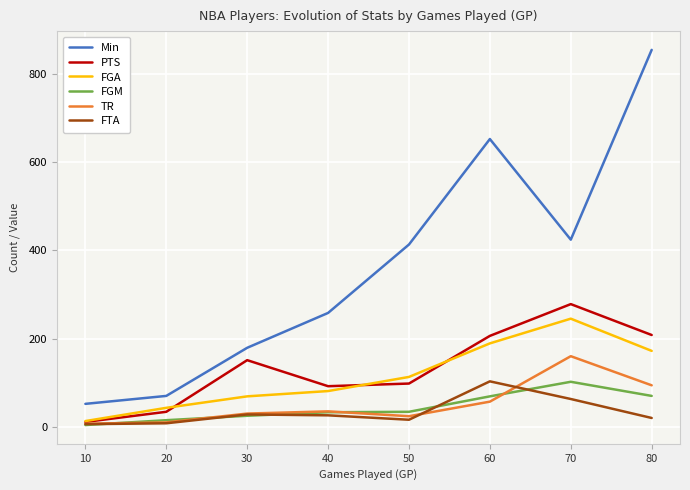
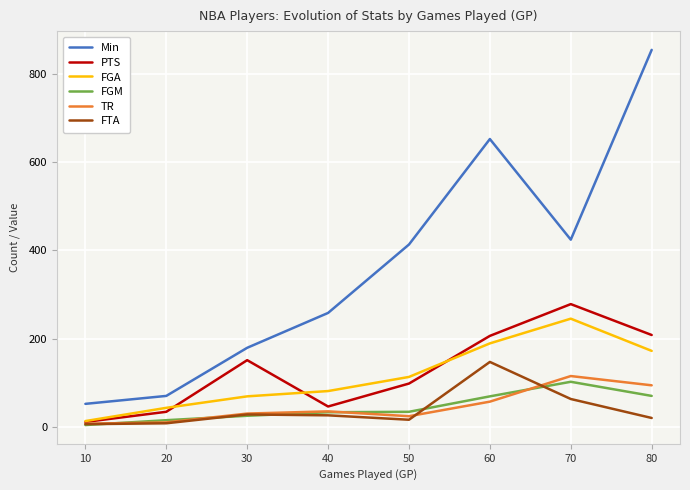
  {
    "Min": {
      "10": 50,
      "20": 70,
      "30": 180,
      "40": 260,
      "50": 410,
      "60": 650,
      "70": 420,
      "80": 850
    },
    "PTS": {
      "20": 30,
      "30": 150,
-     "40": 90,
+     "40": 50,
      "50": 100,
      "60": 210,
      "70": 280,
      "80": 210
    },
    "FGA": {
      "20": 40,
      "30": 70,
      "40": 80,
      "50": 110,
      "60": 190,
      "70": 250,
      "80": 170
    },
    "FGM": {
      "50": 30,
      "60": 70,
      "70": 100,
      "80": 70
    },
    "TR": {
      "50": 20,
      "60": 60,
-     "70": 160,
+     "70": 120,
      "80": 90
    },
    "FTA": {
      "40": 30,
      "50": 20,
-     "60": 100,
+     "60": 150,
      "70": 60,
      "80": 20
    }
  }
